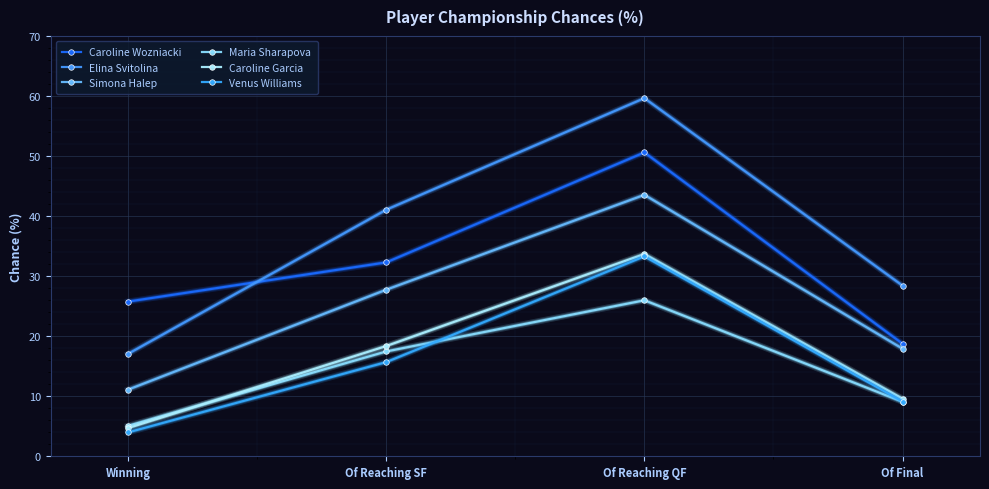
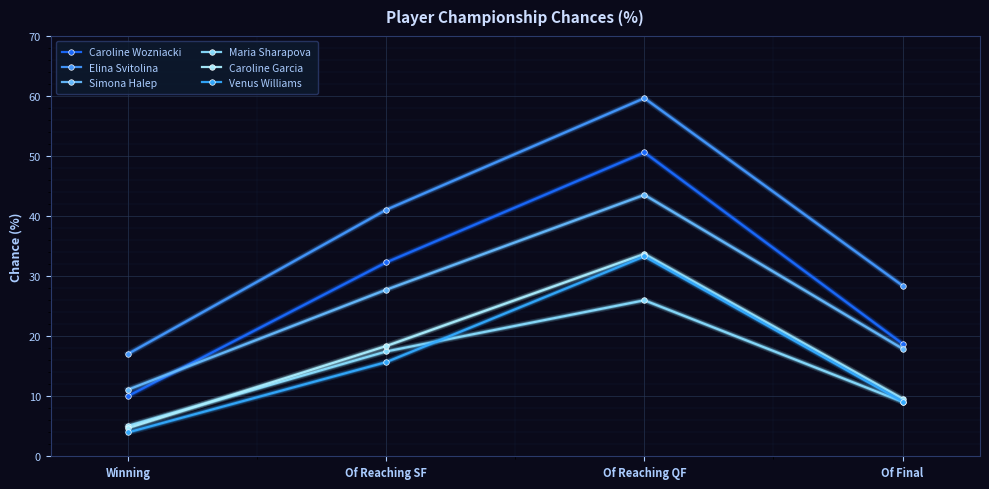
  {
    "Caroline Wozniacki": {
-     "Winning": 26,
+     "Winning": 10,
      "Of Reaching SF": 32,
      "Of Reaching QF": 51,
      "Of Final": 19
    }
  }
